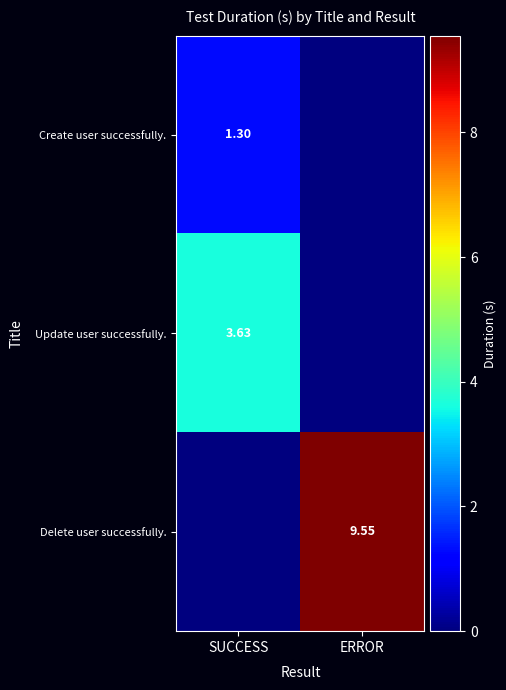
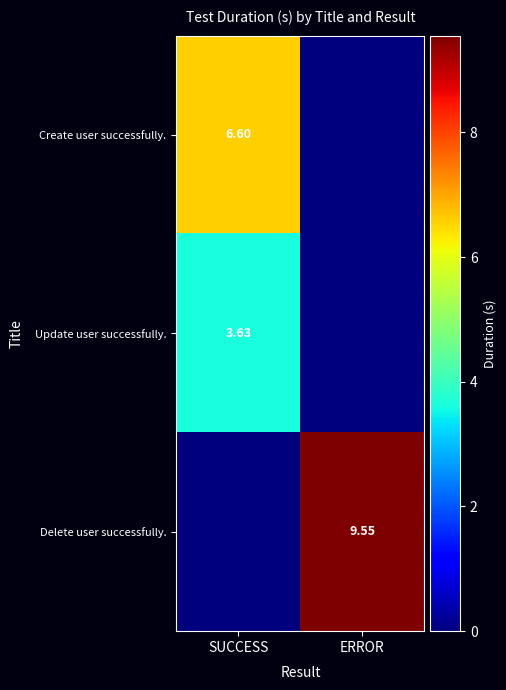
  {
    "Create user successfully.": {
-     "SUCCESS": 1.30
+     "SUCCESS": 6.60
    },
    "Update user successfully.": {
      "SUCCESS": 3.63
    },
    "Delete user successfully.": {
      "ERROR": 9.55
    }
  }
